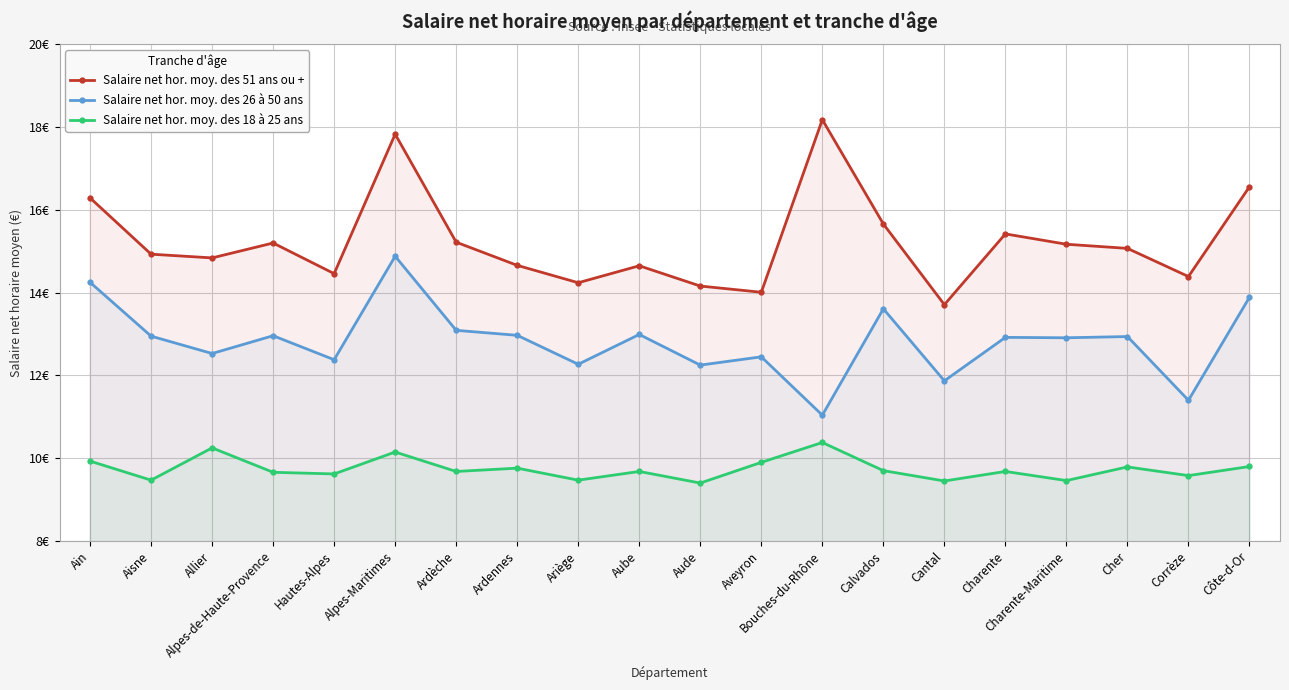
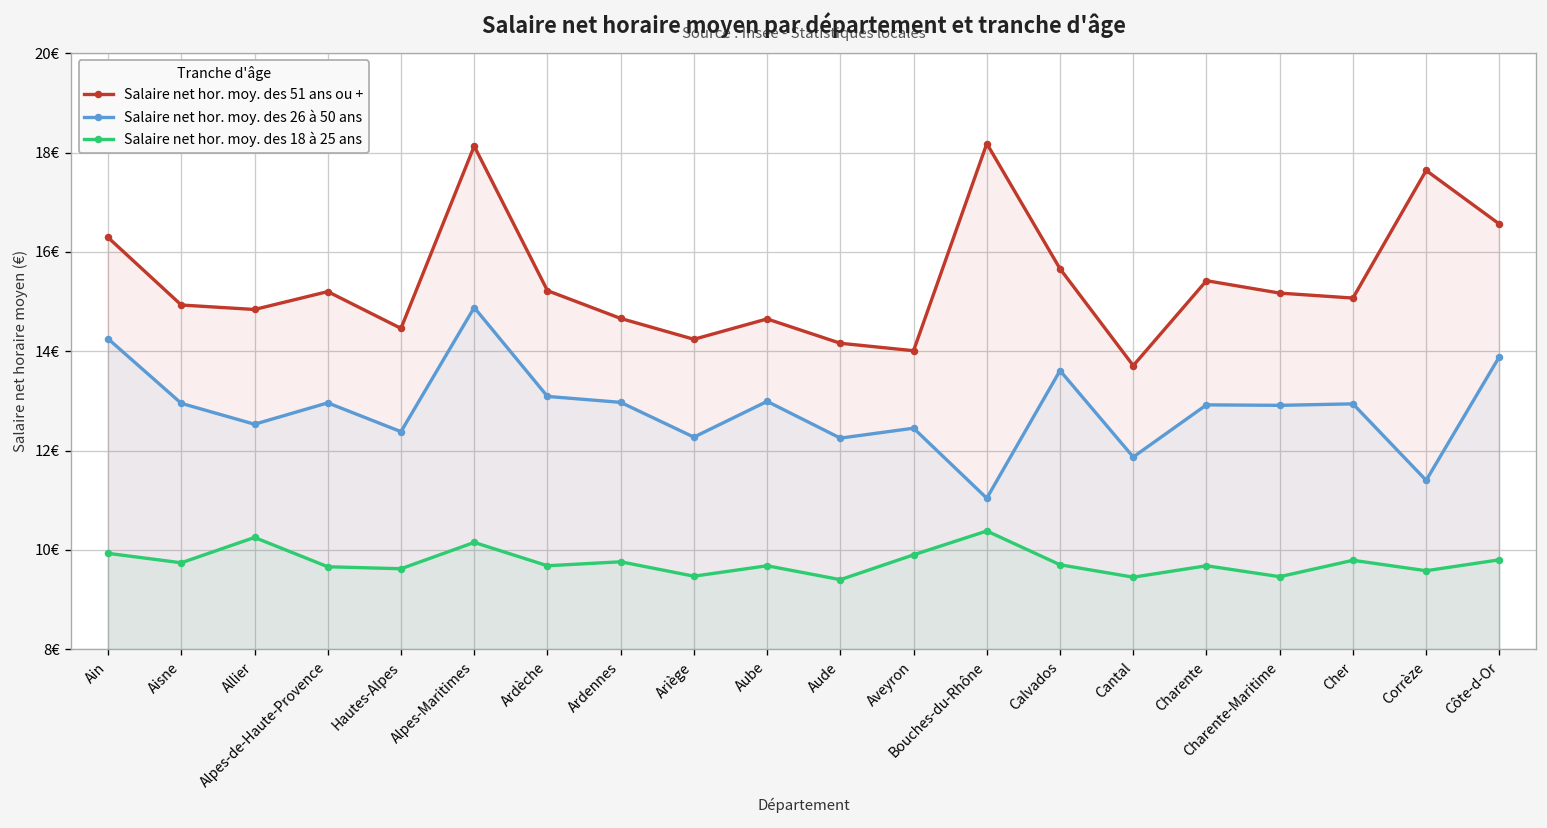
  {
    "Salaire net hor. moy. des 51 ans ou +": {
      "Ain": "16.3€",
      "Aisne": "14.9€",
      "Allier": "14.8€",
      "Alpes-de-Haute-Provence": "15.2€",
      "Hautes-Alpes": "14.5€",
-     "Alpes-Maritimes": "17.8€",
+     "Alpes-Maritimes": "18.1€",
      "Ardèche": "15.2€",
      "Ardennes": "14.7€",
      "Ariège": "14.2€",
      "Aube": "14.7€",
      "Aude": "14.2€",
      "Aveyron": "14.0€",
      "Bouches-du-Rhône": "18.2€",
      "Calvados": "15.7€",
      "Cantal": "13.7€",
      "Charente": "15.4€",
      "Charente-Maritime": "15.2€",
      "Cher": "15.1€",
-     "Corrèze": "14.4€",
+     "Corrèze": "17.6€",
      "Côte-d-Or": "16.6€"
    },
    "Salaire net hor. moy. des 26 à 50 ans": {
      "Ain": "14.3€",
      "Aisne": "13.0€",
      "Allier": "12.5€",
      "Alpes-de-Haute-Provence": "13.0€",
      "Hautes-Alpes": "12.4€",
      "Alpes-Maritimes": "14.9€",
      "Ardèche": "13.1€",
      "Ardennes": "13.0€",
      "Ariège": "12.3€",
      "Aube": "13.0€",
      "Aude": "12.3€",
      "Aveyron": "12.5€",
      "Bouches-du-Rhône": "11.0€",
      "Calvados": "13.6€",
      "Cantal": "11.9€",
      "Charente": "12.9€",
      "Charente-Maritime": "12.9€",
      "Cher": "12.9€",
      "Corrèze": "11.4€",
      "Côte-d-Or": "13.9€"
    },
    "Salaire net hor. moy. des 18 à 25 ans": {
      "Ain": "9.9€",
-     "Aisne": "9.5€",
+     "Aisne": "9.7€",
      "Allier": "10.3€",
      "Alpes-de-Haute-Provence": "9.7€",
      "Hautes-Alpes": "9.6€",
      "Alpes-Maritimes": "10.2€",
      "Ardèche": "9.7€",
      "Ardennes": "9.8€",
      "Ariège": "9.5€",
      "Aube": "9.7€",
      "Aude": "9.4€",
      "Aveyron": "9.9€",
      "Bouches-du-Rhône": "10.4€",
      "Calvados": "9.7€",
      "Cantal": "9.5€",
      "Charente": "9.7€",
      "Charente-Maritime": "9.5€",
      "Cher": "9.8€",
      "Corrèze": "9.6€",
      "Côte-d-Or": "9.8€"
    }
  }
